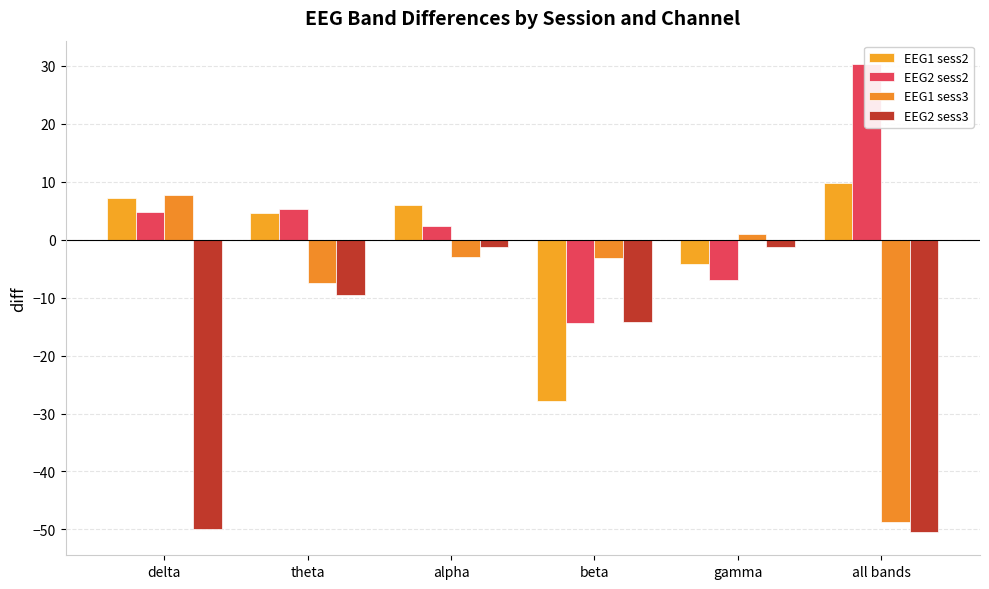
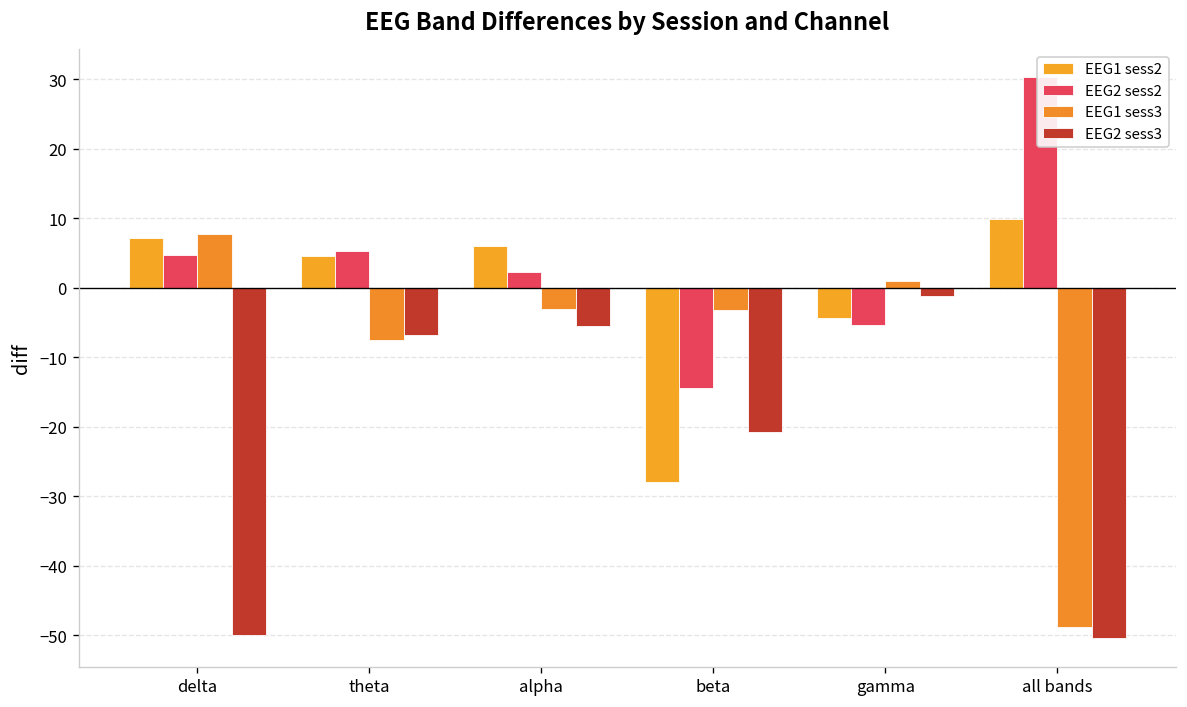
  {
    "EEG2 sess2": {
      "delta": 5,
      "theta": 5,
      "alpha": 2,
      "beta": -14,
-     "gamma": -7
+     "gamma": -5
    },
    "EEG2 sess3": {
      "delta": -50,
-     "theta": -10,
-     "alpha": -1,
-     "beta": -14,
+     "theta": -7,
+     "alpha": -6,
+     "beta": -21,
      "gamma": -1,
      "all bands": -50
    }
  }
